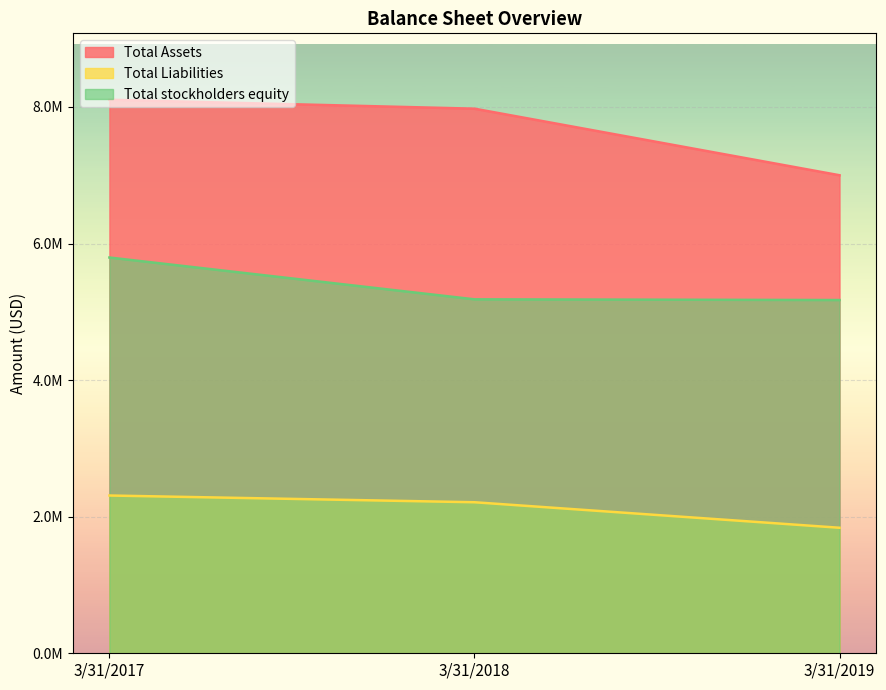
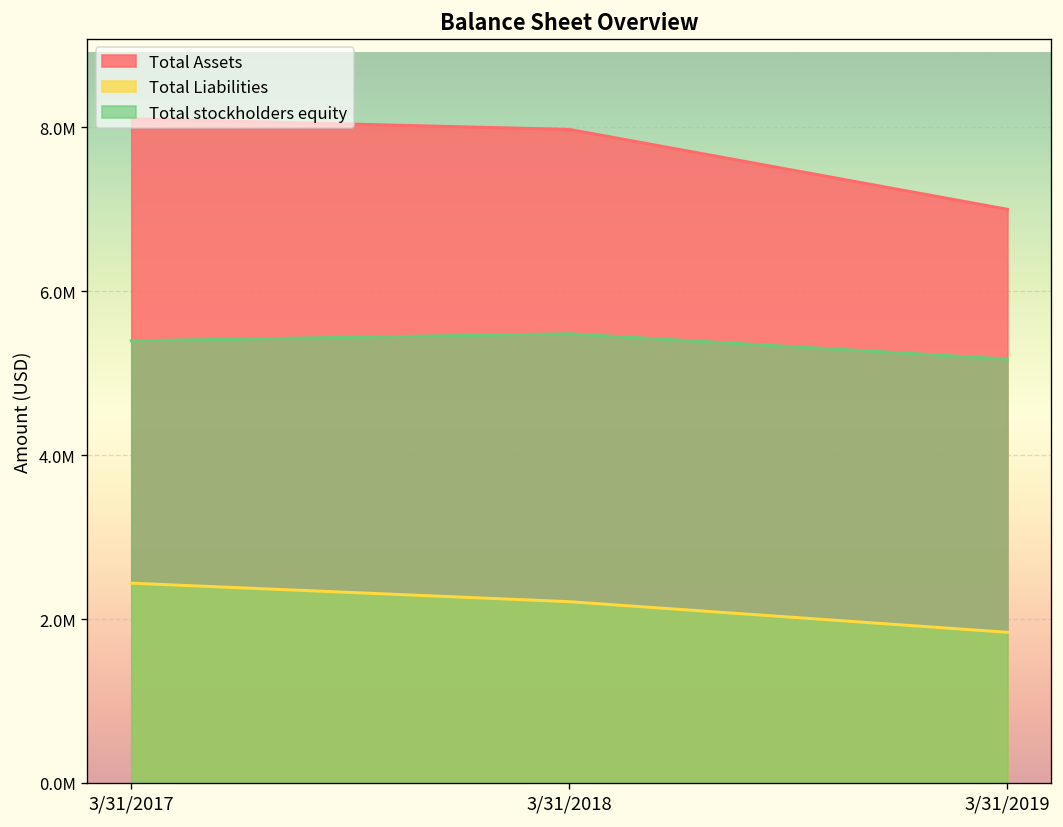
  {
    "Total Assets": {
      "3/31/2018": 8000000,
      "3/31/2019": 7000000
    },
    "Total Liabilities": {
-     "3/31/2017": 2300000,
+     "3/31/2017": 2400000,
      "3/31/2018": 2200000,
      "3/31/2019": 1800000
    },
    "Total stockholders equity": {
-     "3/31/2017": 5800000,
-     "3/31/2018": 5200000,
+     "3/31/2017": 5400000,
+     "3/31/2018": 5500000,
      "3/31/2019": 5200000
    }
  }
